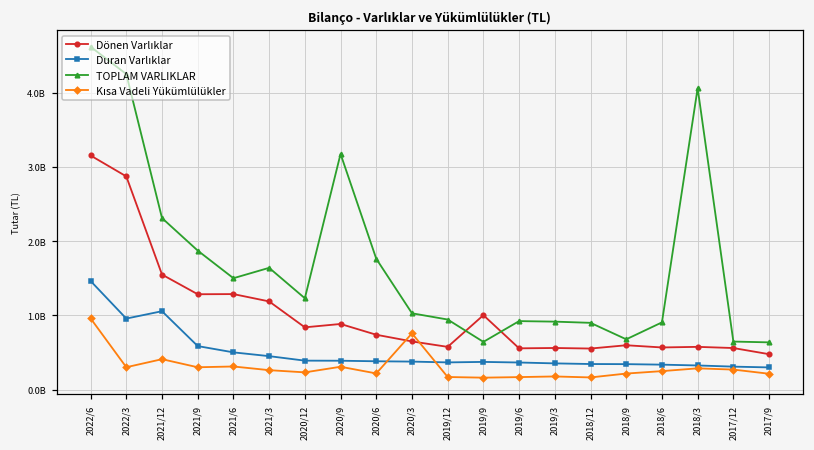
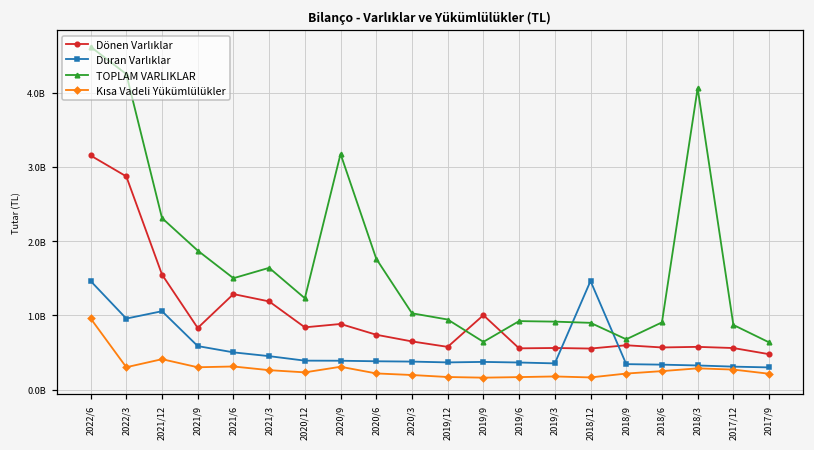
  {
    "Dönen Varlıklar": {
      "2022/6": 3200000000,
      "2022/3": 2900000000,
      "2021/12": 1600000000,
-     "2021/9": 1300000000,
+     "2021/9": 800000000,
      "2021/6": 1300000000,
      "2021/3": 1200000000,
      "2020/12": 800000000,
      "2020/9": 900000000,
      "2020/6": 700000000,
      "2020/3": 700000000,
      "2019/12": 600000000,
      "2019/9": 1000000000,
      "2019/6": 600000000,
      "2019/3": 600000000,
      "2018/12": 600000000,
      "2018/9": 600000000,
      "2018/6": 600000000,
      "2018/3": 600000000,
      "2017/12": 600000000,
      "2017/9": 500000000
    },
    "Duran Varlıklar": {
      "2022/6": 1500000000,
      "2022/3": 1000000000,
      "2021/12": 1100000000,
      "2021/9": 600000000,
      "2021/6": 500000000,
      "2021/3": 500000000,
      "2020/12": 400000000,
      "2020/9": 400000000,
      "2020/6": 400000000,
      "2020/3": 400000000,
      "2019/12": 400000000,
      "2019/9": 400000000,
      "2019/6": 400000000,
      "2019/3": 400000000,
-     "2018/12": 300000000,
+     "2018/12": 1500000000,
      "2018/9": 300000000,
      "2018/6": 300000000,
      "2018/3": 300000000,
      "2017/12": 300000000,
      "2017/9": 300000000
    },
    "TOPLAM VARLIKLAR": {
      "2021/12": 2300000000,
      "2021/9": 1900000000,
      "2021/6": 1500000000,
      "2021/3": 1600000000,
      "2020/12": 1200000000,
      "2020/9": 3200000000,
      "2020/6": 1800000000,
      "2020/3": 1000000000,
      "2019/12": 900000000,
      "2019/9": 600000000,
      "2019/6": 900000000,
      "2019/3": 900000000,
      "2018/12": 900000000,
      "2018/9": 700000000,
      "2018/6": 900000000,
      "2018/3": 4100000000,
-     "2017/12": 600000000,
+     "2017/12": 900000000,
      "2017/9": 600000000
    },
    "Kısa Vadeli Yükümlülükler": {
      "2022/6": 1000000000,
      "2022/3": 300000000,
      "2021/12": 400000000,
      "2021/9": 300000000,
      "2021/6": 300000000,
      "2021/3": 300000000,
      "2020/12": 200000000,
      "2020/9": 300000000,
      "2020/6": 200000000,
-     "2020/3": 800000000,
+     "2020/3": 200000000,
      "2019/12": 200000000,
      "2019/9": 200000000,
      "2019/6": 200000000,
      "2019/3": 200000000,
      "2018/12": 200000000,
      "2018/9": 200000000,
      "2018/6": 300000000,
      "2018/3": 300000000,
      "2017/12": 300000000,
      "2017/9": 200000000
    }
  }
